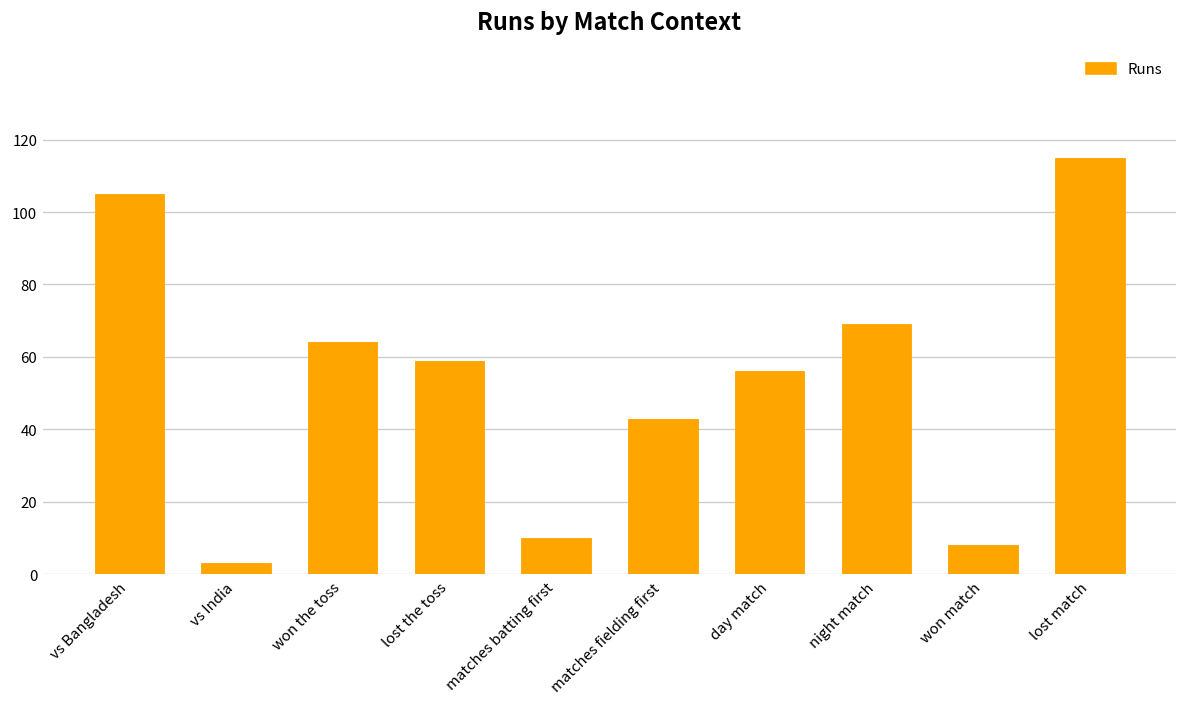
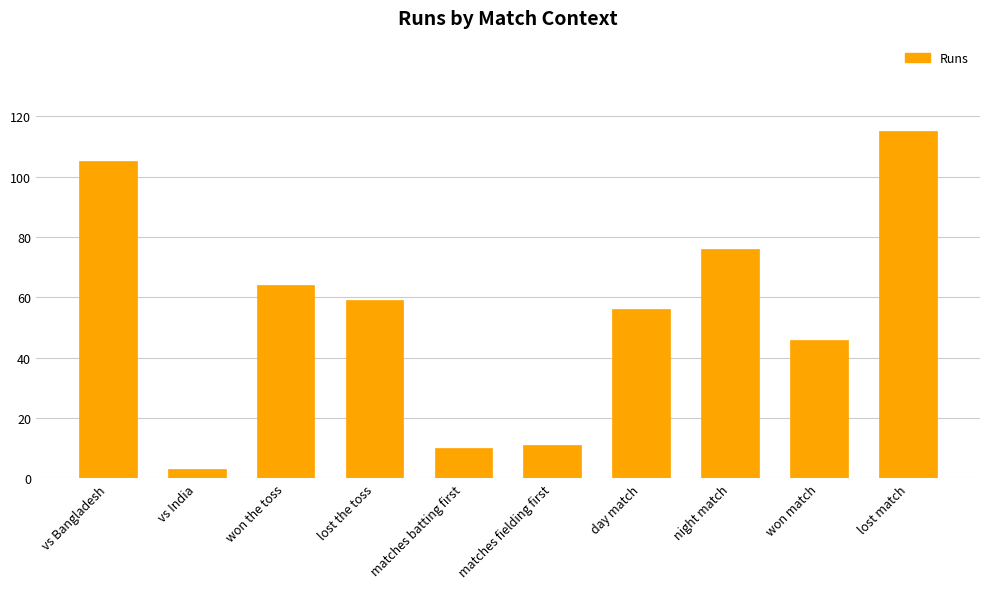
  {
    "vs Bangladesh": 105,
    "vs India": 3,
    "won the toss": 64,
    "lost the toss": 59,
    "matches batting first": 10,
-   "matches fielding first": 43,
+   "matches fielding first": 11,
    "day match": 56,
-   "night match": 69,
-   "won match": 8,
+   "night match": 76,
+   "won match": 46,
    "lost match": 115
  }
